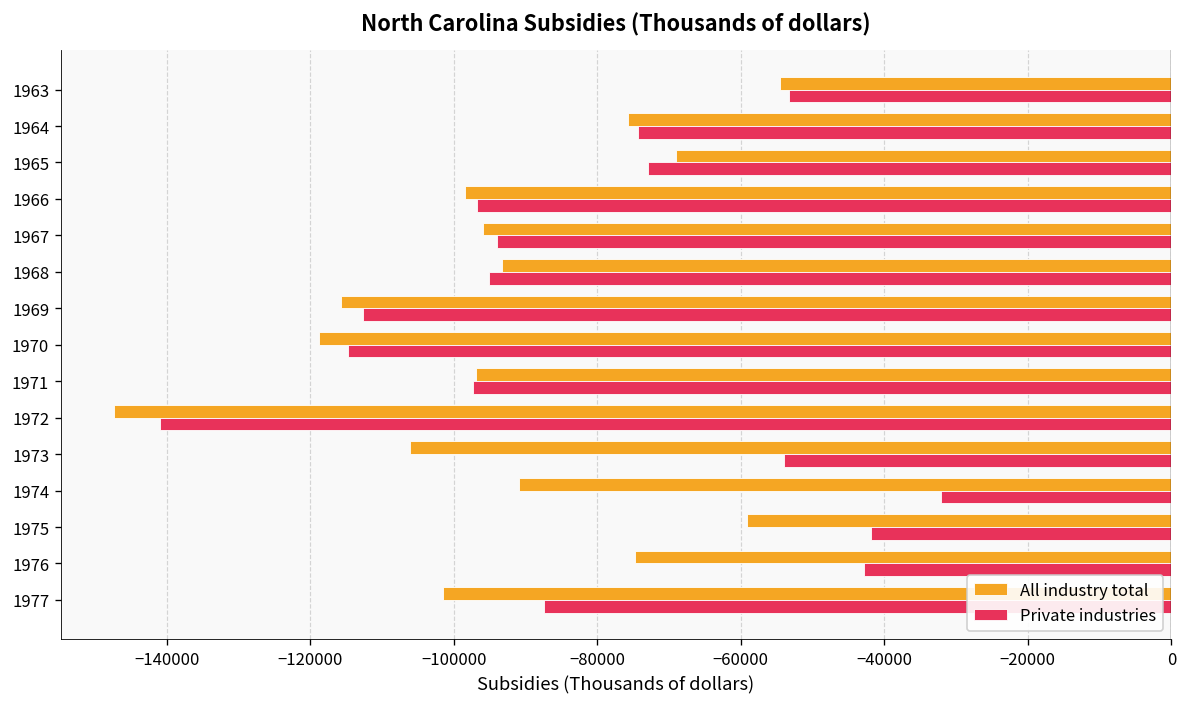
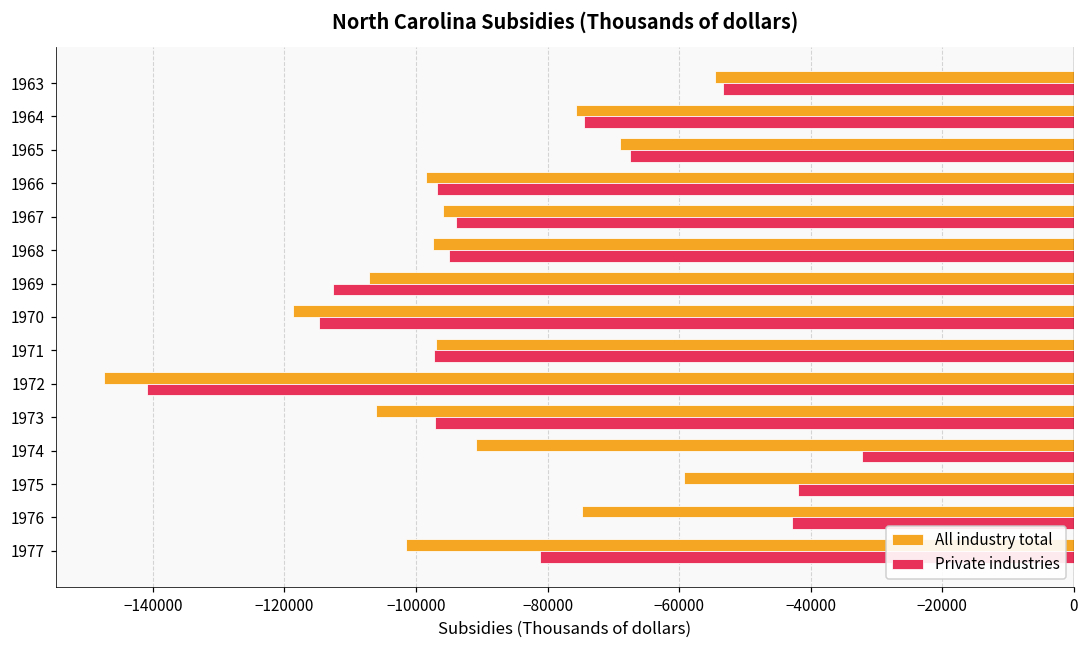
  {
    "All industry total": {
      "1963": -55000,
      "1964": -76000,
      "1965": -69000,
      "1966": -98000,
      "1967": -96000,
-     "1968": -93000,
-     "1969": -116000,
+     "1968": -97000,
+     "1969": -107000,
      "1970": -119000,
      "1971": -97000,
      "1972": -147000,
      "1973": -106000,
      "1974": -91000,
      "1975": -59000,
      "1976": -75000,
      "1977": -101000
    },
    "Private industries": {
      "1963": -53000,
      "1964": -74000,
-     "1965": -73000,
+     "1965": -67000,
      "1966": -97000,
      "1967": -94000,
      "1968": -95000,
      "1969": -113000,
      "1970": -115000,
      "1971": -97000,
      "1972": -141000,
-     "1973": -54000,
+     "1973": -97000,
      "1974": -32000,
      "1975": -42000,
      "1976": -43000,
-     "1977": -87000
+     "1977": -81000
    }
  }
